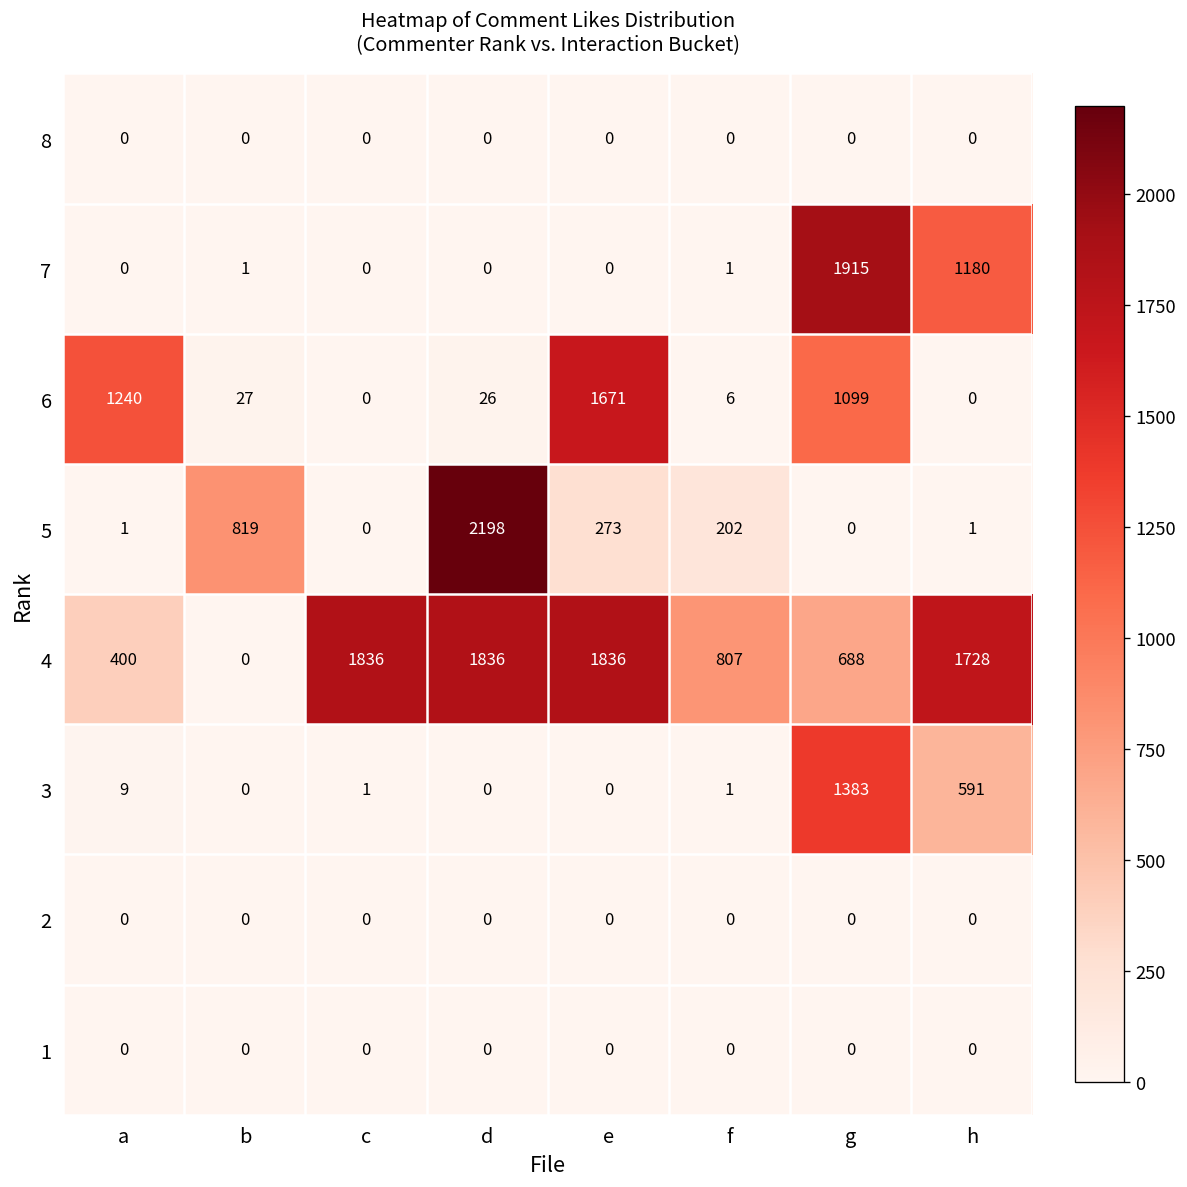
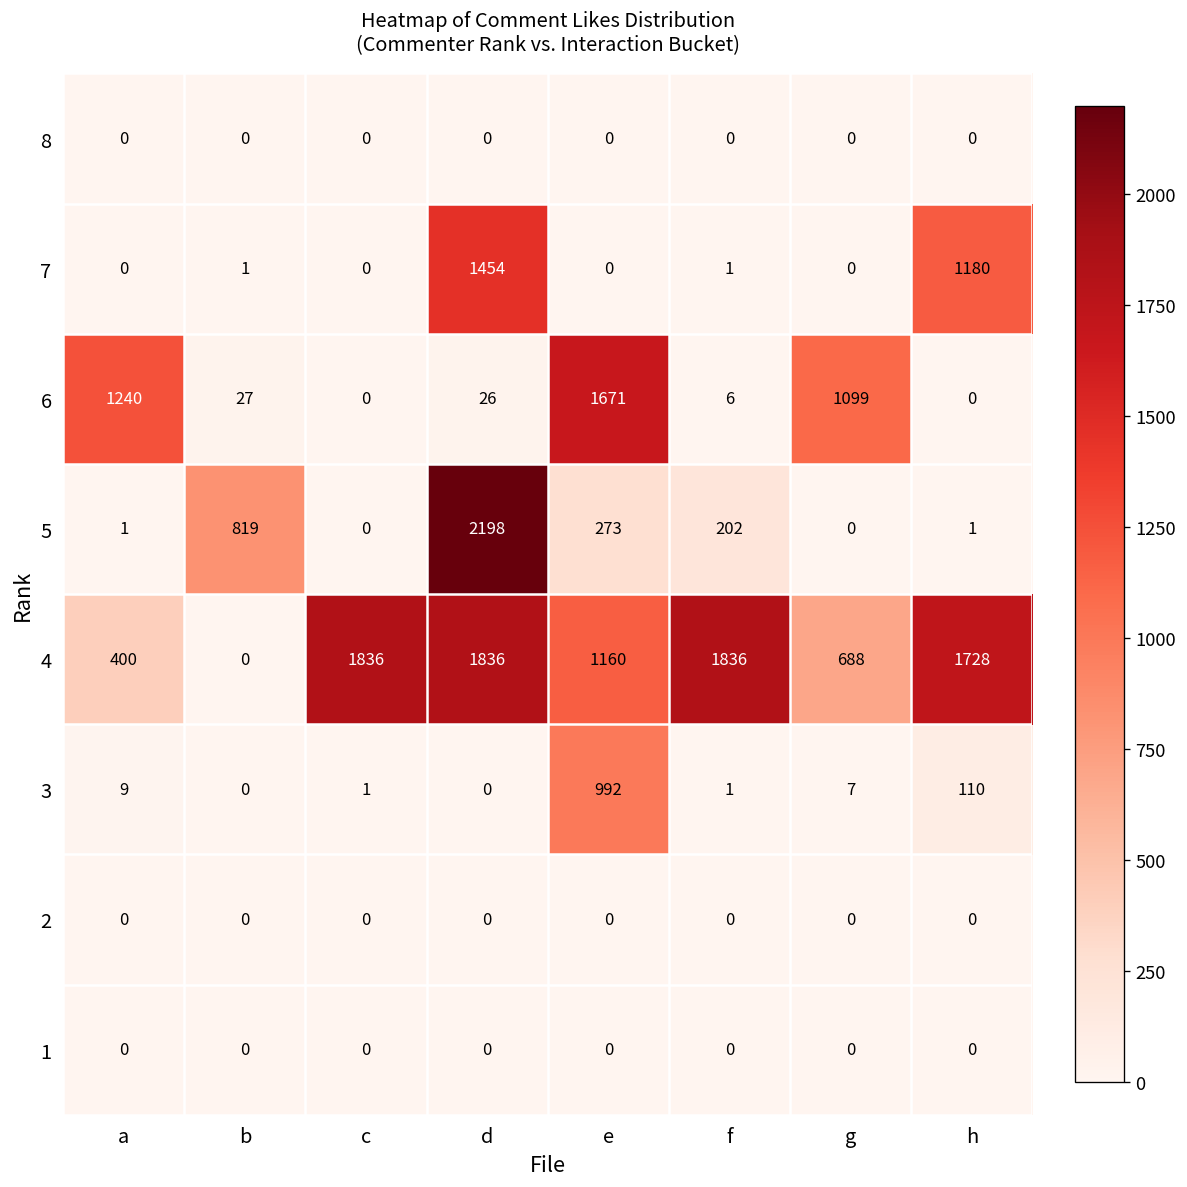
  {
    "8": {
      "a": 0,
      "b": 0,
      "c": 0,
      "d": 0,
      "e": 0,
      "f": 0,
      "g": 0,
      "h": 0
    },
    "7": {
      "a": 0,
      "b": 1,
      "c": 0,
-     "d": 0,
+     "d": 1454,
      "e": 0,
      "f": 1,
-     "g": 1915,
+     "g": 0,
      "h": 1180
    },
    "6": {
      "a": 1240,
      "b": 27,
      "c": 0,
      "d": 26,
      "e": 1671,
      "f": 6,
      "g": 1099,
      "h": 0
    },
    "5": {
      "a": 1,
      "b": 819,
      "c": 0,
      "d": 2198,
      "e": 273,
      "f": 202,
      "g": 0,
      "h": 1
    },
    "4": {
      "a": 400,
      "b": 0,
      "c": 1836,
      "d": 1836,
-     "e": 1836,
-     "f": 807,
+     "e": 1160,
+     "f": 1836,
      "g": 688,
      "h": 1728
    },
    "3": {
      "a": 9,
      "b": 0,
      "c": 1,
      "d": 0,
-     "e": 0,
+     "e": 992,
      "f": 1,
-     "g": 1383,
-     "h": 591
+     "g": 7,
+     "h": 110
    },
    "2": {
      "a": 0,
      "b": 0,
      "c": 0,
      "d": 0,
      "e": 0,
      "f": 0,
      "g": 0,
      "h": 0
    },
    "1": {
      "a": 0,
      "b": 0,
      "c": 0,
      "d": 0,
      "e": 0,
      "f": 0,
      "g": 0,
      "h": 0
    }
  }
